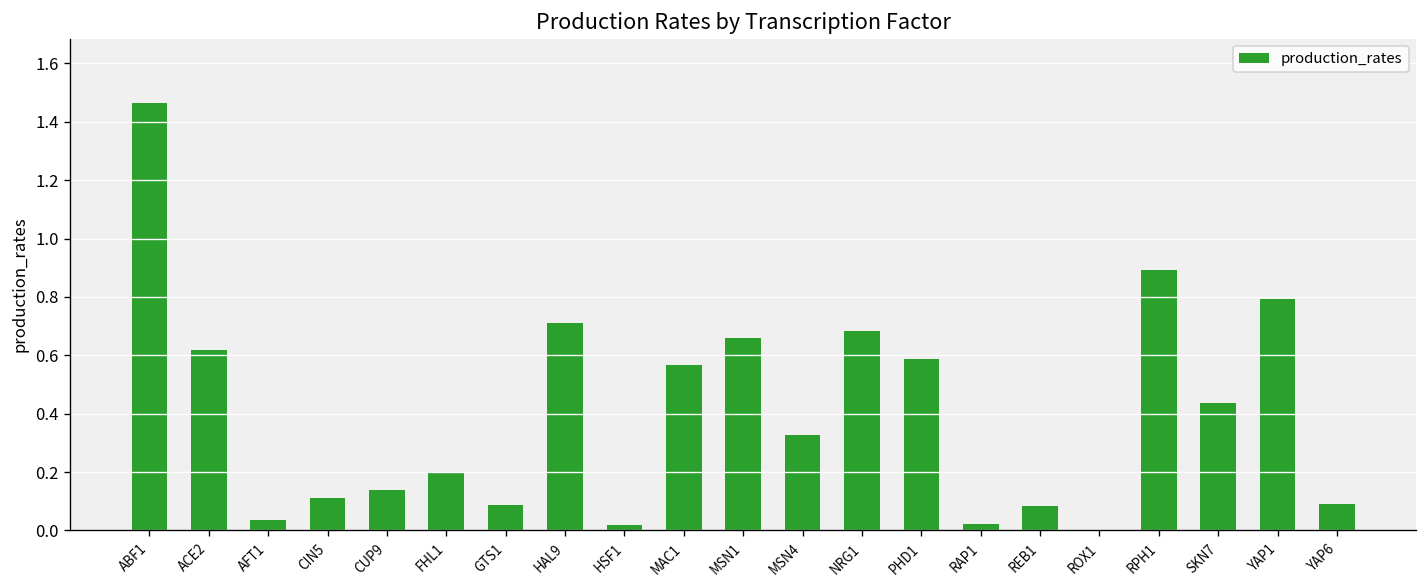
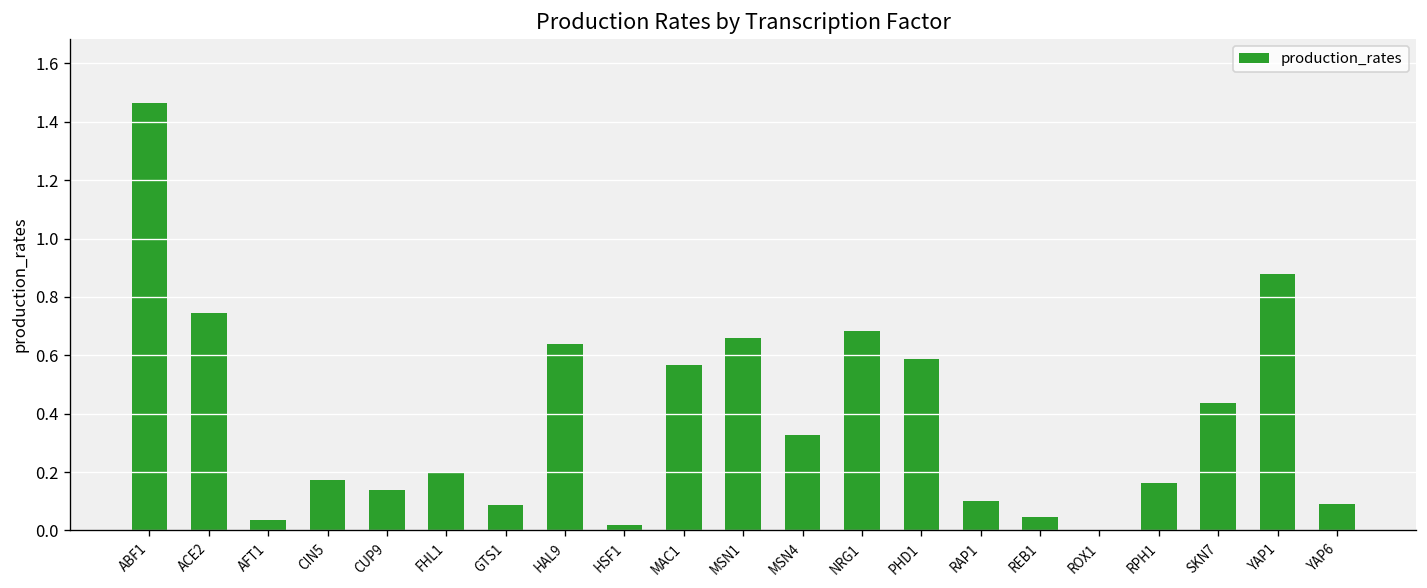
  {
    "ABF1": 1.46,
-   "ACE2": 0.62,
+   "ACE2": 0.74,
    "AFT1": 0.03,
-   "CIN5": 0.11,
+   "CIN5": 0.17,
    "CUP9": 0.14,
    "FHL1": 0.20,
    "GTS1": 0.09,
-   "HAL9": 0.71,
+   "HAL9": 0.64,
    "HSF1": 0.02,
    "MAC1": 0.57,
    "MSN1": 0.66,
    "MSN4": 0.33,
    "NRG1": 0.68,
    "PHD1": 0.59,
-   "RAP1": 0.02,
-   "REB1": 0.08,
+   "RAP1": 0.10,
+   "REB1": 0.05,
    "ROX1": 0.00,
-   "RPH1": 0.89,
+   "RPH1": 0.16,
    "SKN7": 0.44,
-   "YAP1": 0.79,
+   "YAP1": 0.88,
    "YAP6": 0.09
  }
